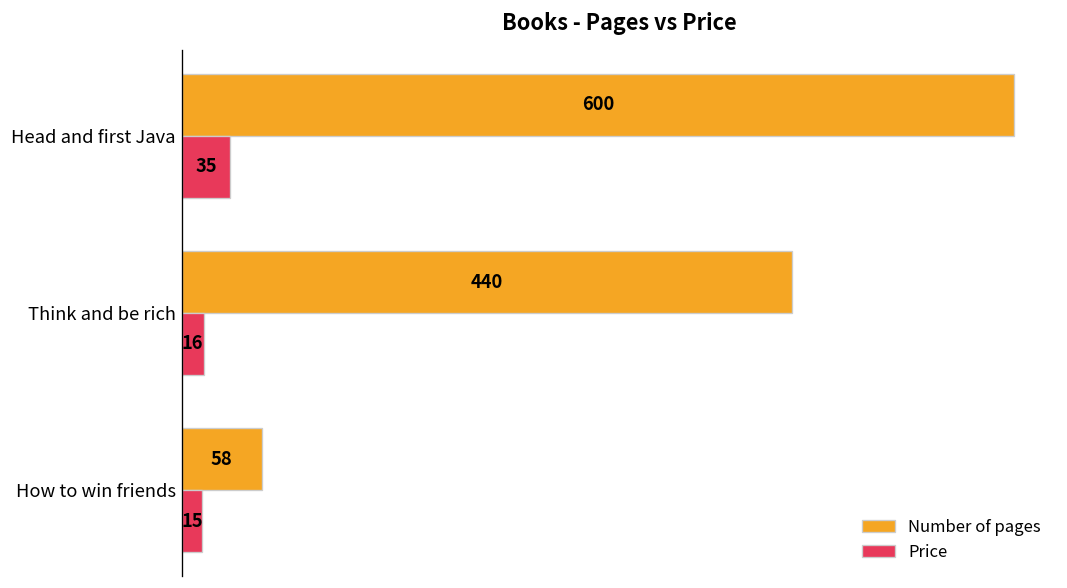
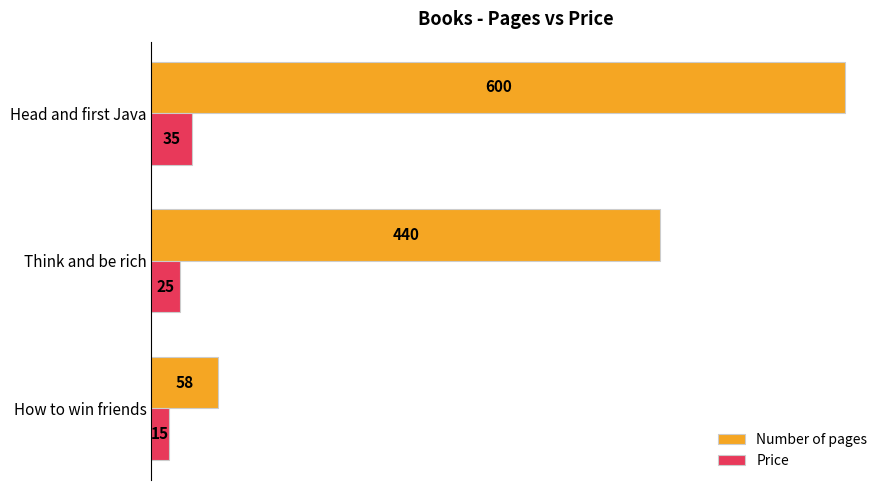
  {
    "Number of pages": {
      "Head and first Java": 600,
      "Think and be rich": 440,
      "How to win friends": 58
    },
    "Price": {
      "Head and first Java": 35,
-     "Think and be rich": 16,
+     "Think and be rich": 25,
      "How to win friends": 15
    }
  }
